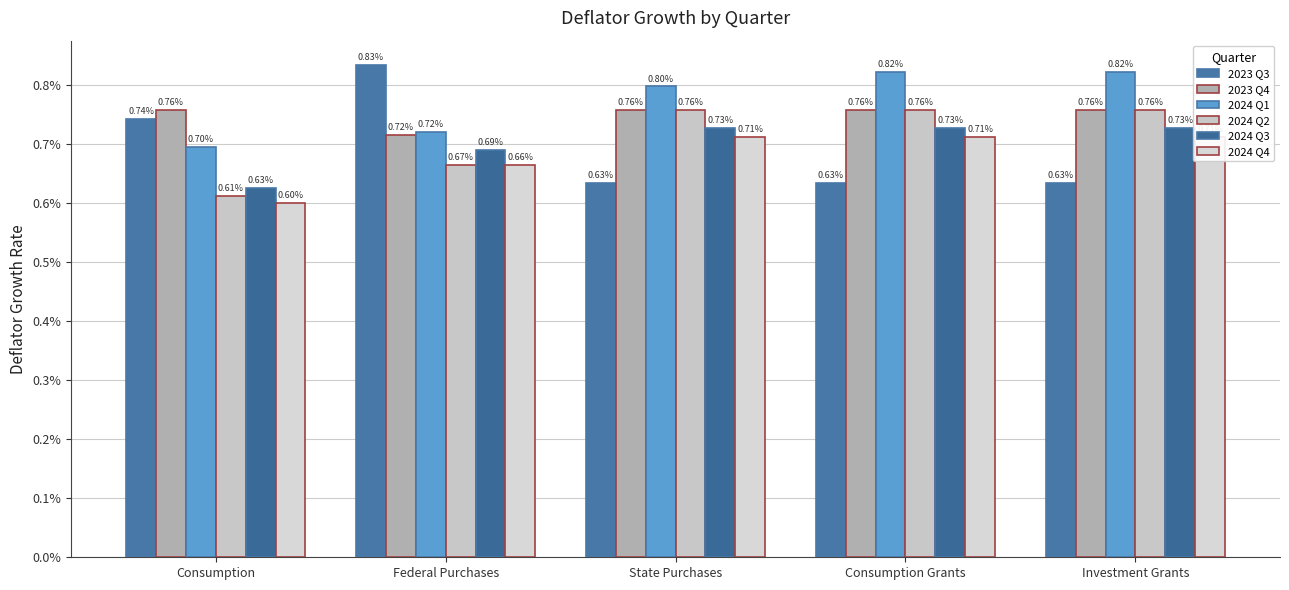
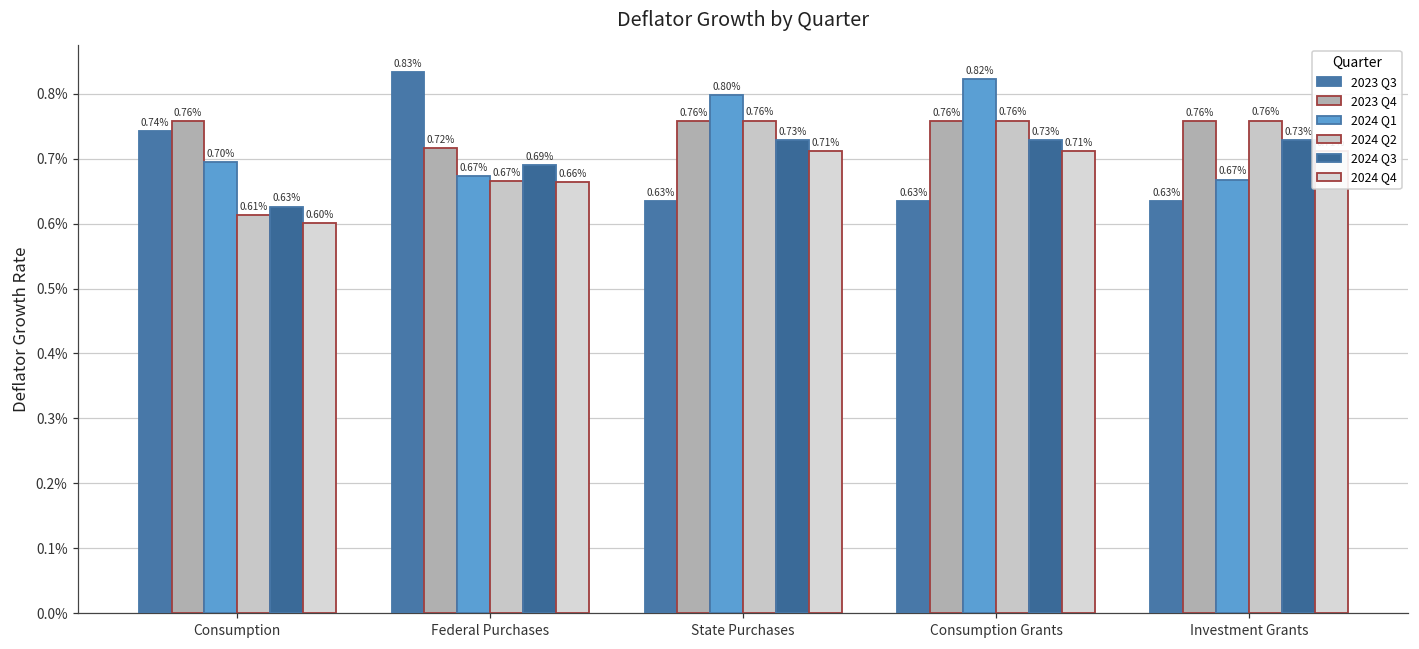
  {
    "2024 Q1": {
      "Consumption": "0.70%",
-     "Federal Purchases": "0.72%",
+     "Federal Purchases": "0.67%",
      "State Purchases": "0.80%",
      "Consumption Grants": "0.82%",
-     "Investment Grants": "0.82%"
+     "Investment Grants": "0.67%"
    }
  }
